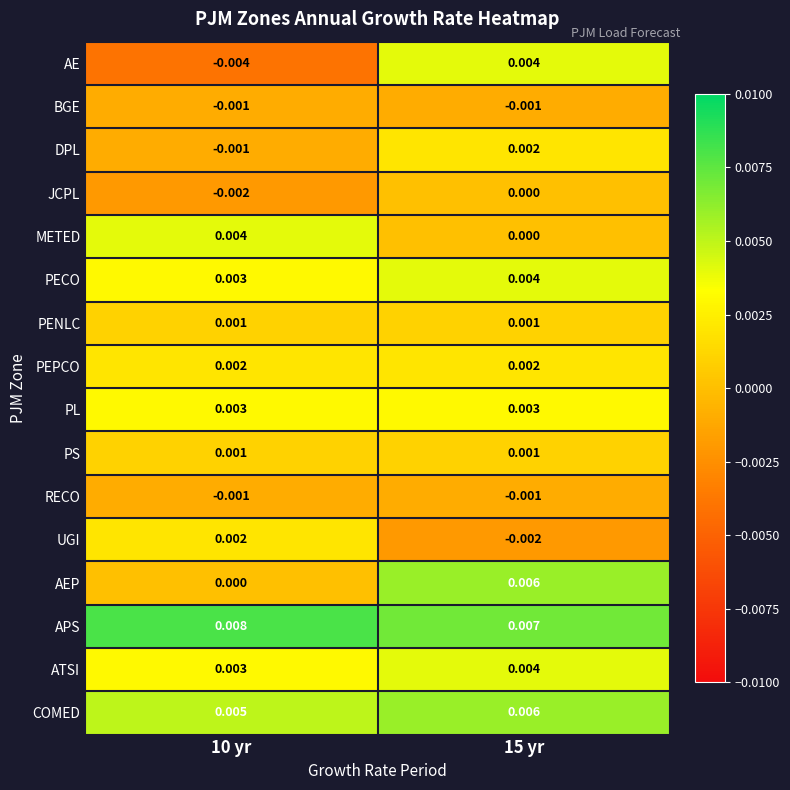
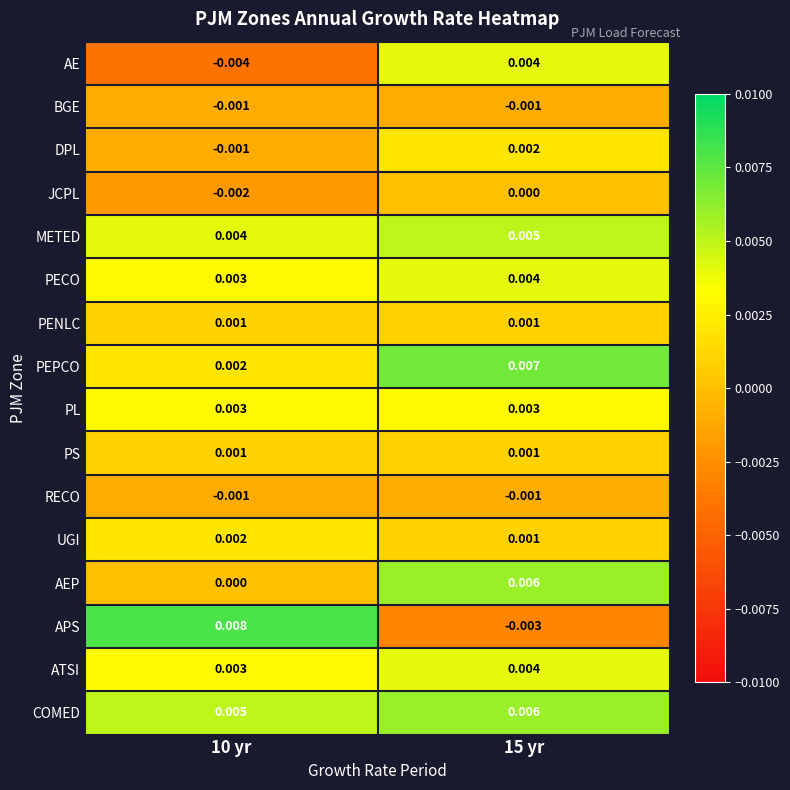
  {
    "AE": {
      "10 yr": -0.004,
      "15 yr": 0.004
    },
    "BGE": {
      "10 yr": -0.001,
      "15 yr": -0.001
    },
    "DPL": {
      "10 yr": -0.001,
      "15 yr": 0.002
    },
    "JCPL": {
      "10 yr": -0.002,
      "15 yr": 0.000
    },
    "METED": {
      "10 yr": 0.004,
-     "15 yr": 0.000
+     "15 yr": 0.005
    },
    "PECO": {
      "10 yr": 0.003,
      "15 yr": 0.004
    },
    "PENLC": {
      "10 yr": 0.001,
      "15 yr": 0.001
    },
    "PEPCO": {
      "10 yr": 0.002,
-     "15 yr": 0.002
+     "15 yr": 0.007
    },
    "PL": {
      "10 yr": 0.003,
      "15 yr": 0.003
    },
    "PS": {
      "10 yr": 0.001,
      "15 yr": 0.001
    },
    "RECO": {
      "10 yr": -0.001,
      "15 yr": -0.001
    },
    "UGI": {
      "10 yr": 0.002,
-     "15 yr": -0.002
+     "15 yr": 0.001
    },
    "AEP": {
      "10 yr": 0.000,
      "15 yr": 0.006
    },
    "APS": {
      "10 yr": 0.008,
-     "15 yr": 0.007
+     "15 yr": -0.003
    },
    "ATSI": {
      "10 yr": 0.003,
      "15 yr": 0.004
    },
    "COMED": {
      "10 yr": 0.005,
      "15 yr": 0.006
    }
  }
